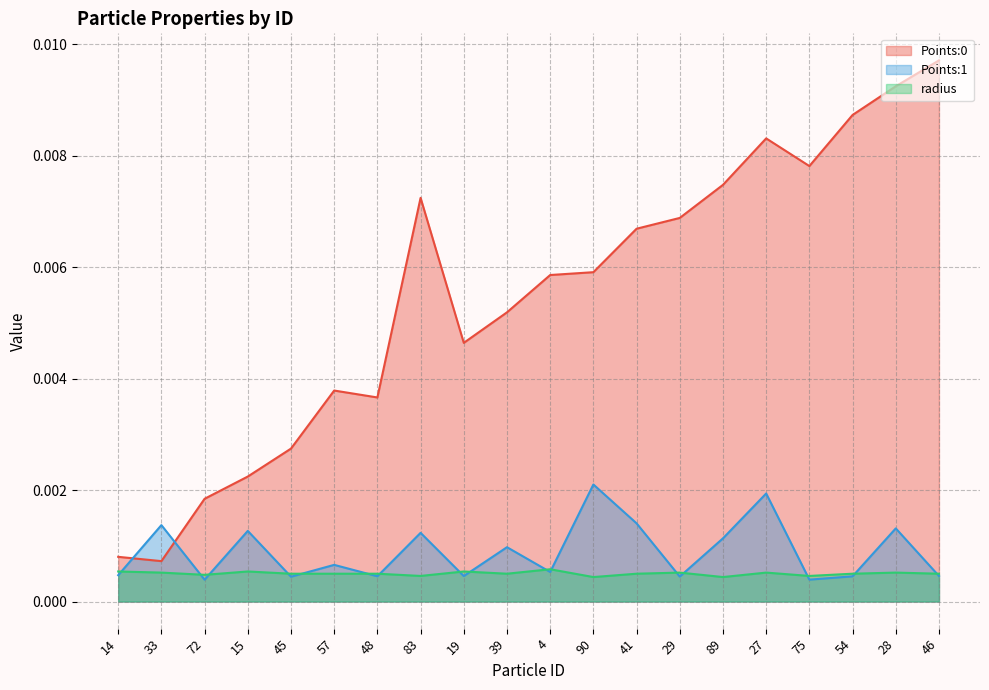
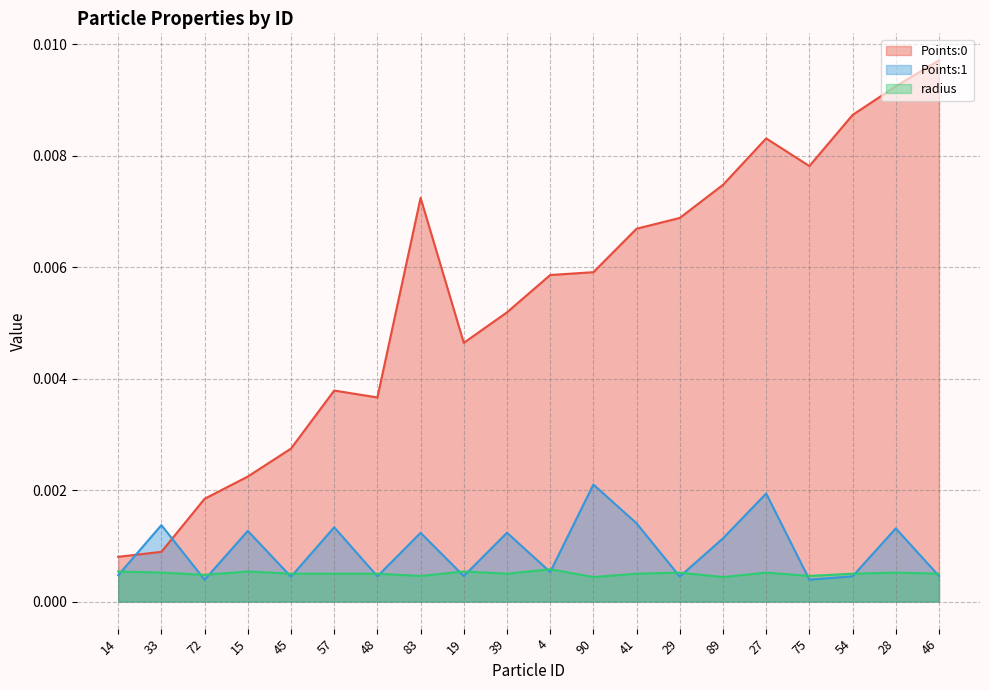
  {
    "Points:0": {
      "14": 0.0008,
-     "33": 0.0007,
+     "33": 0.0009,
      "72": 0.0018,
      "15": 0.0022,
      "45": 0.0027,
      "57": 0.0038,
      "48": 0.0037,
      "83": 0.0072,
      "19": 0.0046,
      "39": 0.0052,
      "4": 0.0059,
      "90": 0.0059,
      "41": 0.0067,
      "29": 0.0069,
      "89": 0.0075,
      "27": 0.0083,
      "75": 0.0078,
      "54": 0.0087
    },
    "Points:1": {
      "14": 0.0005,
      "33": 0.0014,
      "72": 0.0004,
      "15": 0.0013,
      "45": 0.0004,
-     "57": 0.0007,
+     "57": 0.0013,
      "48": 0.0005,
      "83": 0.0012,
      "19": 0.0005,
-     "39": 0.0010,
+     "39": 0.0012,
      "4": 0.0005,
      "90": 0.0021,
      "41": 0.0014,
      "29": 0.0004,
      "89": 0.0011,
      "27": 0.0019,
      "75": 0.0004,
      "54": 0.0005,
      "28": 0.0013
    },
    "radius": {
      "14": 0.0005,
      "33": 0.0005,
      "72": 0.0005,
      "15": 0.0005,
      "45": 0.0005,
      "57": 0.0005,
      "48": 0.0005,
      "83": 0.0005,
      "19": 0.0005,
      "39": 0.0005,
      "4": 0.0006,
      "90": 0.0004,
      "41": 0.0005,
      "29": 0.0005,
      "89": 0.0004,
      "27": 0.0005,
      "75": 0.0005,
      "54": 0.0005,
      "28": 0.0005
    }
  }
